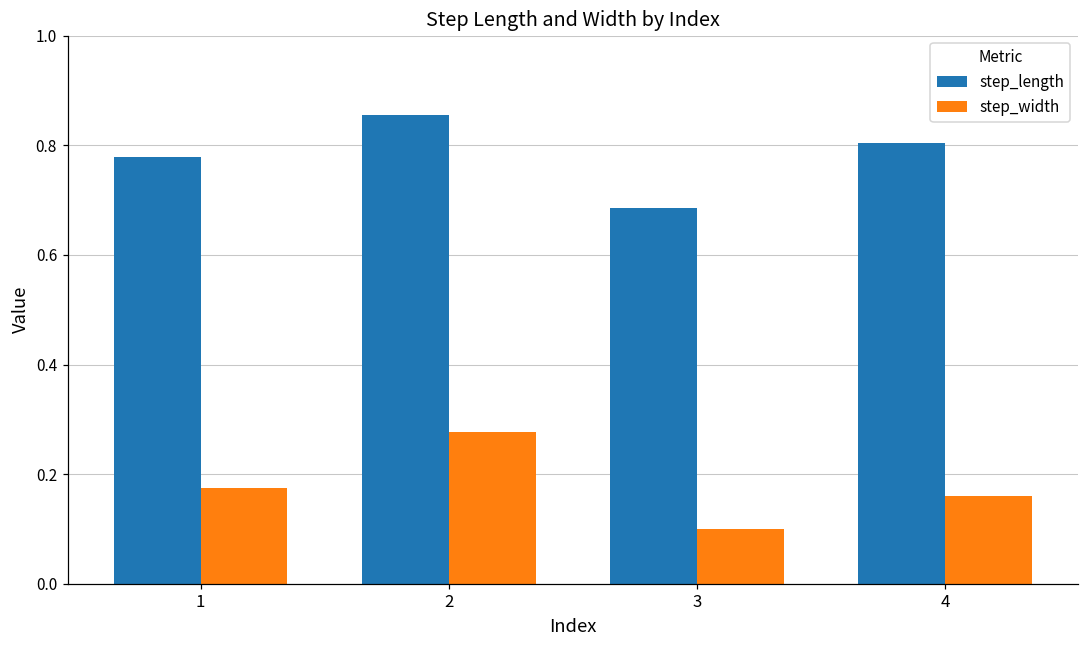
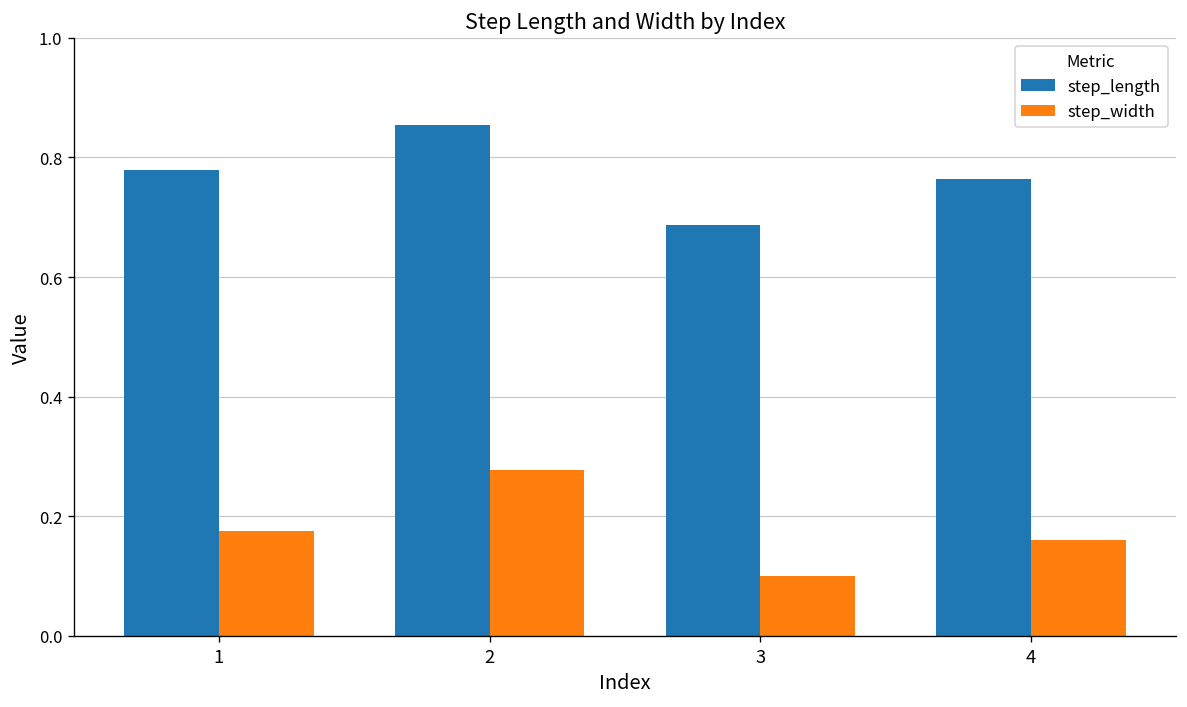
  {
    "step_length": {
      "1": 0.78,
      "2": 0.85,
      "3": 0.69,
-     "4": 0.80
+     "4": 0.76
    },
    "step_width": {
      "1": 0.18,
      "2": 0.28,
      "3": 0.10,
      "4": 0.16
    }
  }
